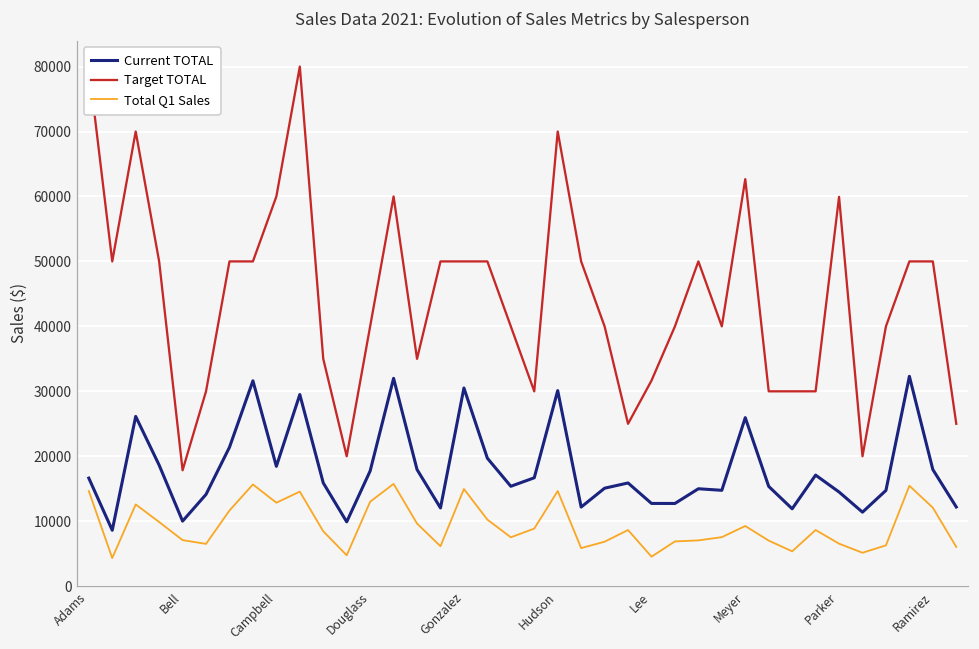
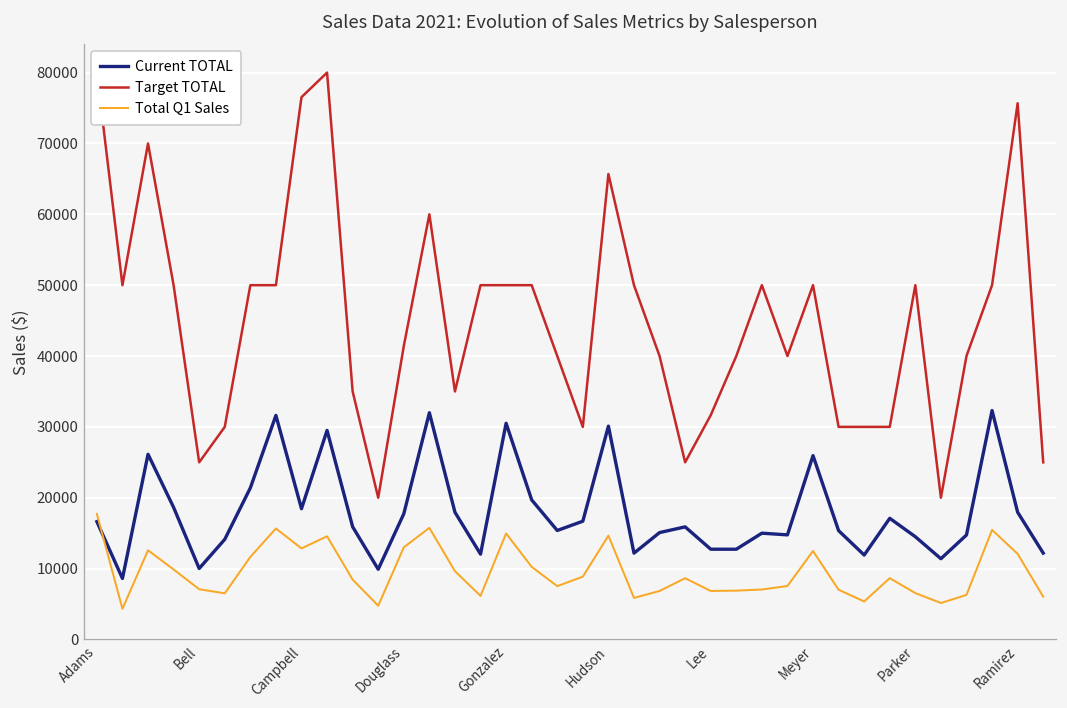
  {
    "Current TOTAL": {
      "Adams": 17000,
      "Bell": 10000,
      "Campbell": 18000,
      "Douglass": 18000,
      "Gonzalez": 31000,
      "Hudson": 30000,
      "Lee": 13000,
      "Meyer": 26000,
      "Parker": 15000,
      "Ramirez": 18000
    },
    "Target TOTAL": {
-     "Bell": 18000,
-     "Campbell": 60000,
-     "Douglass": 40000,
+     "Bell": 25000,
+     "Campbell": 77000,
+     "Douglass": 41000,
      "Gonzalez": 50000,
-     "Hudson": 70000,
+     "Hudson": 66000,
      "Lee": 32000,
-     "Meyer": 63000,
-     "Parker": 60000,
-     "Ramirez": 50000
+     "Meyer": 50000,
+     "Parker": 50000,
+     "Ramirez": 76000
    },
    "Total Q1 Sales": {
-     "Adams": 15000,
+     "Adams": 18000,
      "Bell": 7000,
      "Campbell": 13000,
      "Douglass": 13000,
      "Gonzalez": 15000,
      "Hudson": 15000,
-     "Lee": 5000,
-     "Meyer": 9000,
+     "Lee": 7000,
+     "Meyer": 12000,
      "Parker": 7000,
      "Ramirez": 12000
    }
  }
